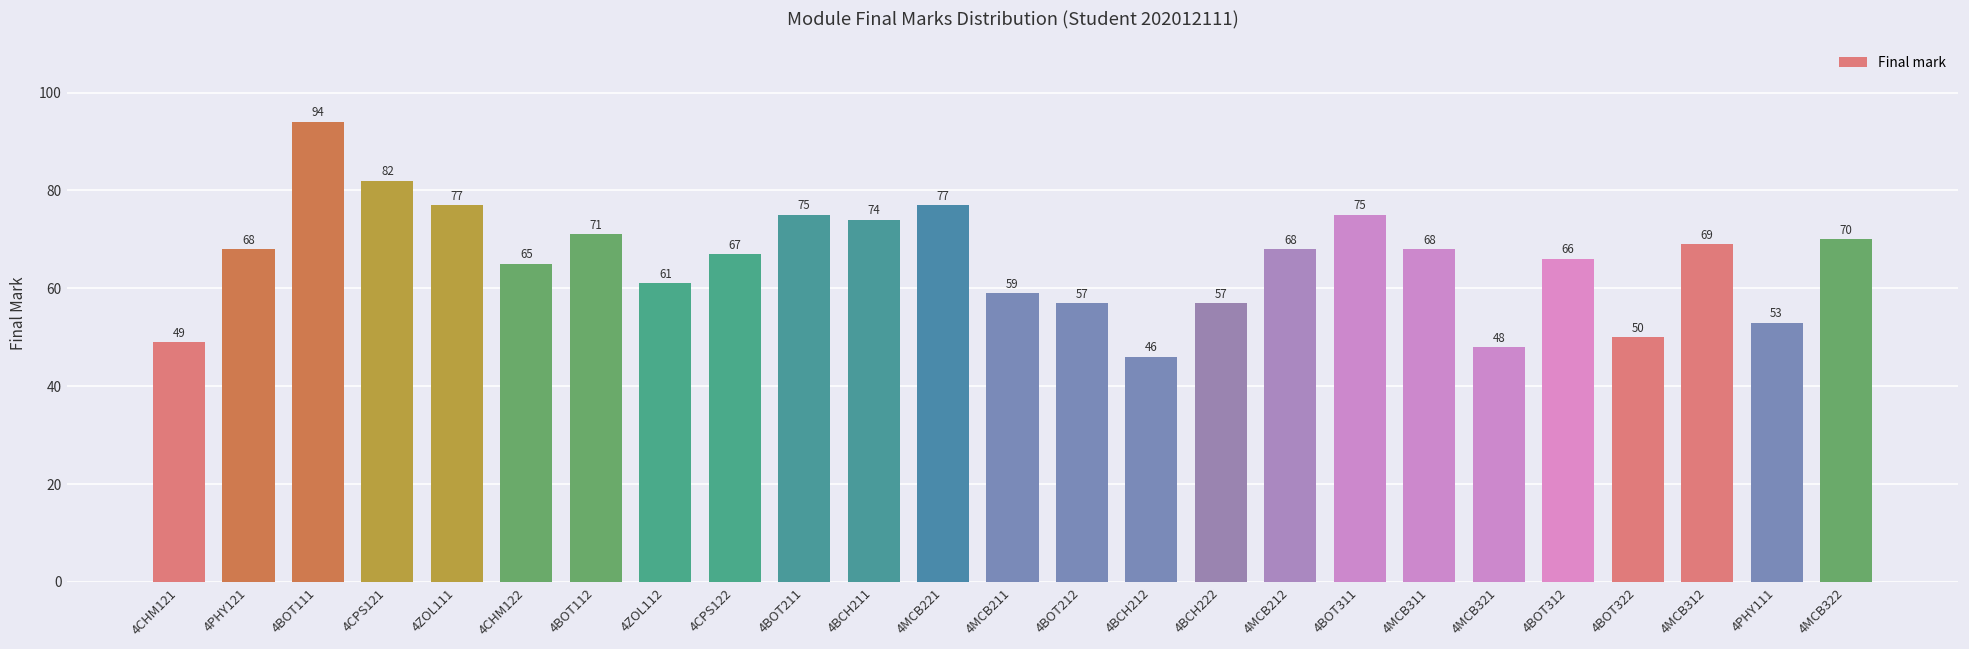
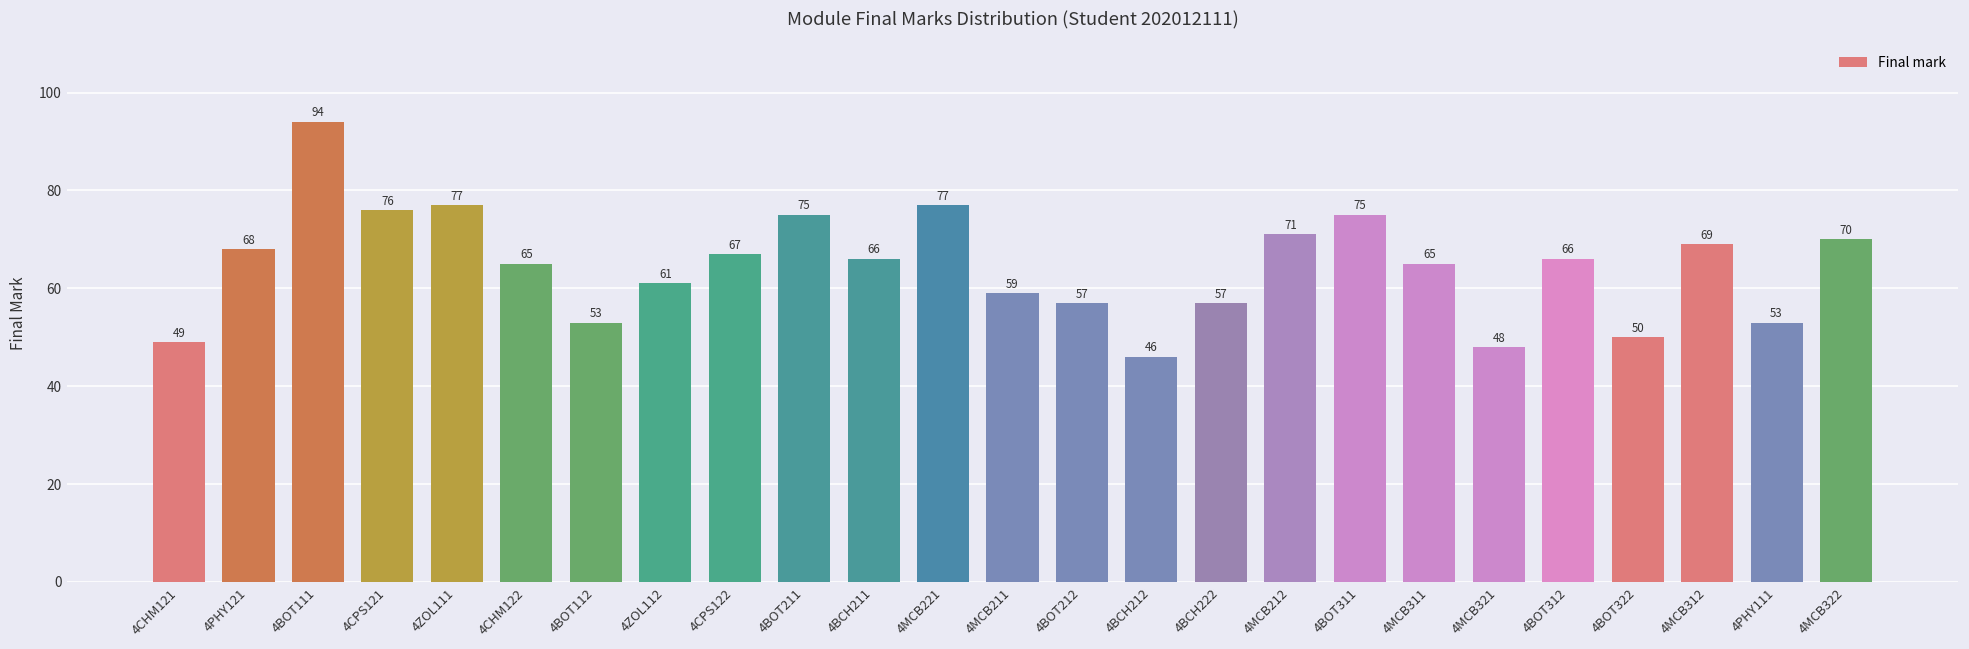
  {
    "4CHM121": 49,
    "4PHY121": 68,
    "4BOT111": 94,
-   "4CPS121": 82,
+   "4CPS121": 76,
    "4ZOL111": 77,
    "4CHM122": 65,
-   "4BOT112": 71,
+   "4BOT112": 53,
    "4ZOL112": 61,
    "4CPS122": 67,
    "4BOT211": 75,
-   "4BCH211": 74,
+   "4BCH211": 66,
    "4MCB221": 77,
    "4MCB211": 59,
    "4BOT212": 57,
    "4BCH212": 46,
    "4BCH222": 57,
-   "4MCB212": 68,
+   "4MCB212": 71,
    "4BOT311": 75,
-   "4MCB311": 68,
+   "4MCB311": 65,
    "4MCB321": 48,
    "4BOT312": 66,
    "4BOT322": 50,
    "4MCB312": 69,
    "4PHY111": 53,
    "4MCB322": 70
  }
